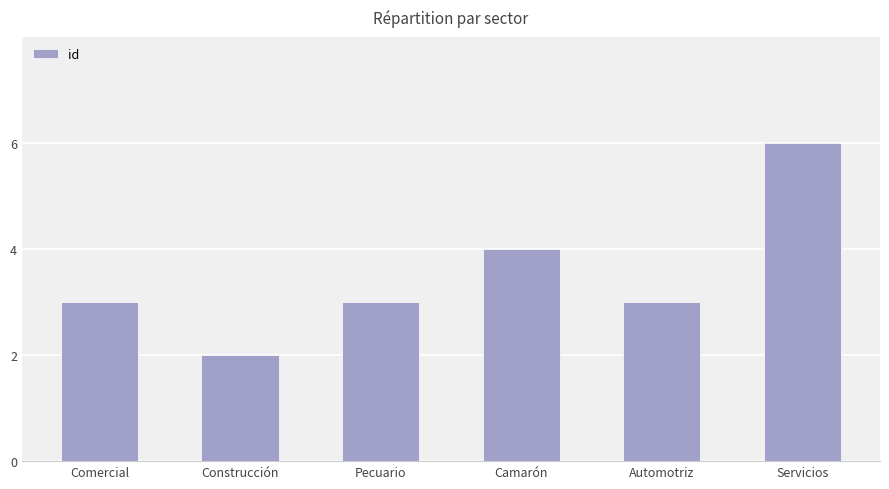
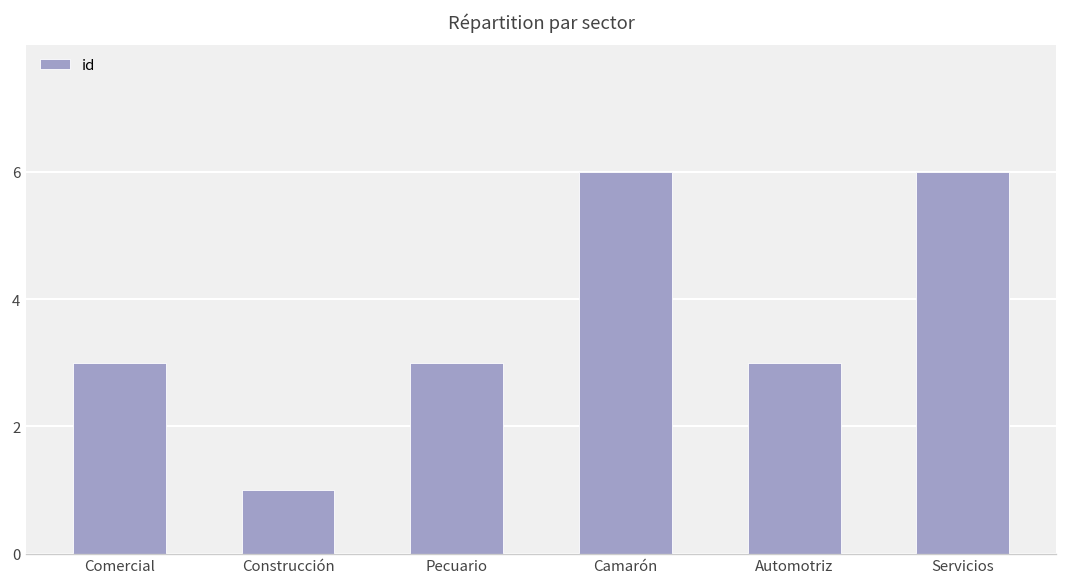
  {
    "Comercial": 3,
-   "Construcción": 2,
+   "Construcción": 1,
    "Pecuario": 3,
-   "Camarón": 4,
+   "Camarón": 6,
    "Automotriz": 3,
    "Servicios": 6
  }
